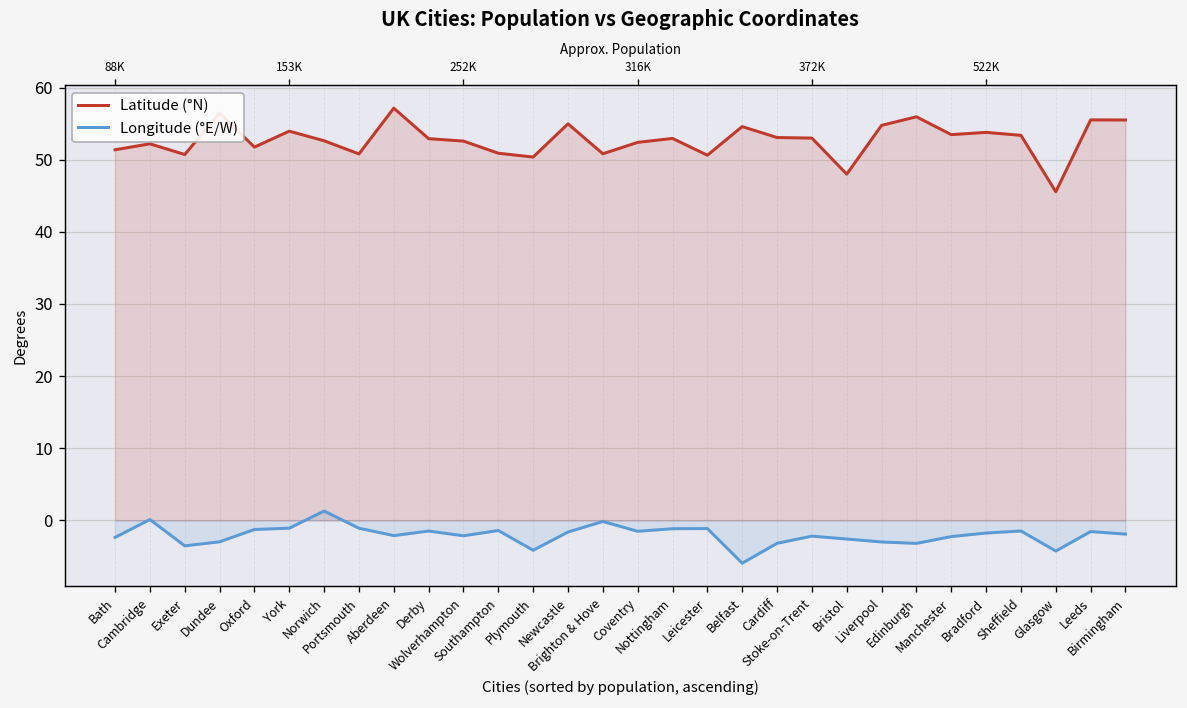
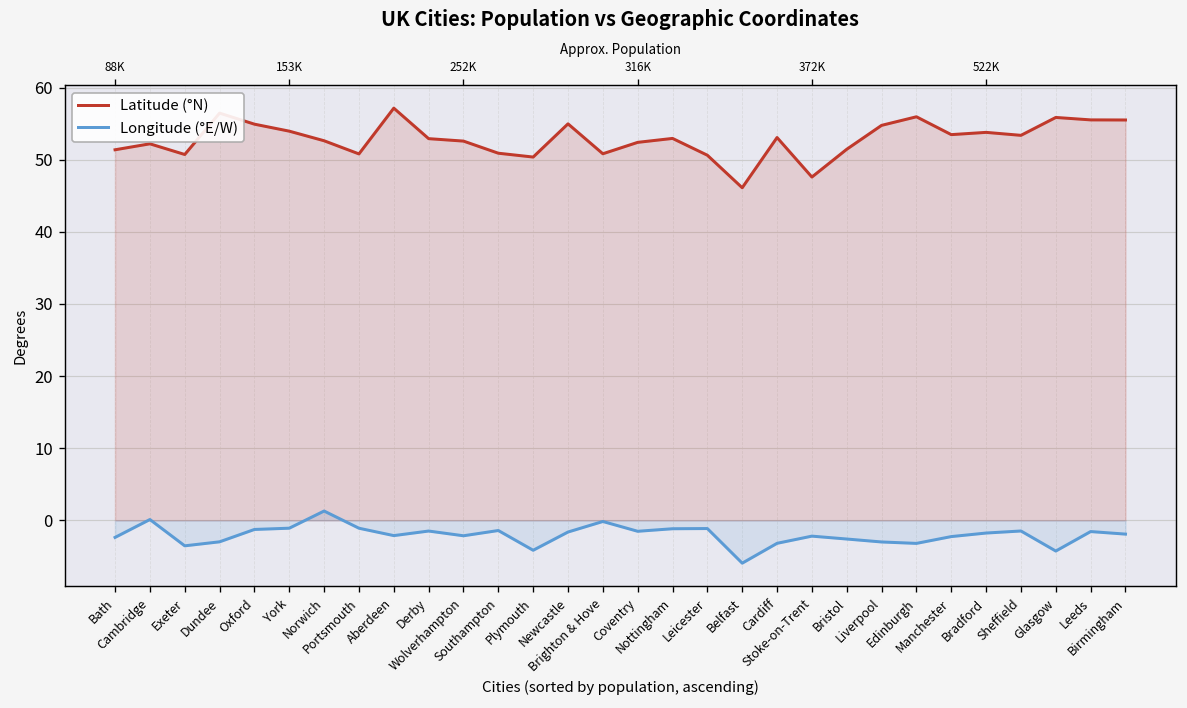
  {
    "Latitude (°N)": {
      "Bath": 51,
      "Exeter": 51,
-     "Oxford": 52,
+     "Oxford": 55,
      "York": 54,
      "Norwich": 53,
      "Portsmouth": 51,
      "Aberdeen": 57,
      "Derby": 53,
      "Wolverhampton": 53,
      "Southampton": 51,
      "Plymouth": 50,
      "Newcastle": 55,
      "Brighton & Hove": 51,
      "Coventry": 52,
      "Nottingham": 53,
      "Leicester": 51,
-     "Belfast": 55,
+     "Belfast": 46,
      "Cardiff": 53,
-     "Stoke-on-Trent": 53,
-     "Bristol": 48,
+     "Stoke-on-Trent": 48,
+     "Bristol": 51,
      "Liverpool": 55,
      "Edinburgh": 56,
      "Manchester": 53,
      "Bradford": 54,
      "Sheffield": 53,
-     "Glasgow": 46,
+     "Glasgow": 56,
      "Leeds": 56,
      "Birmingham": 56
    }
  }
